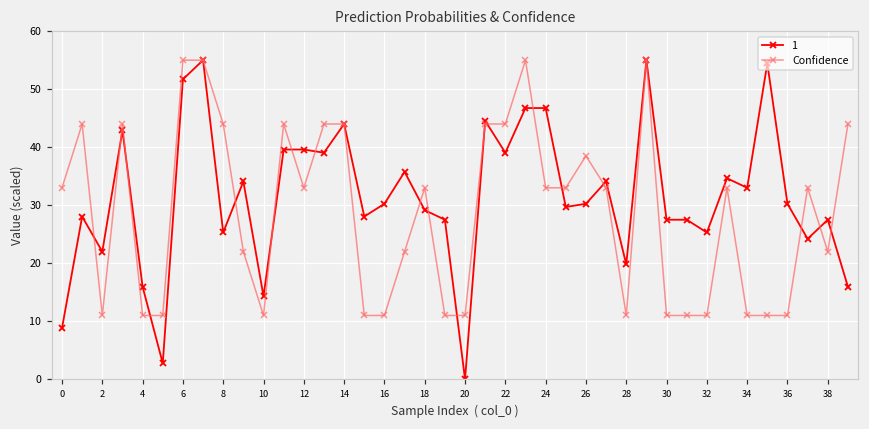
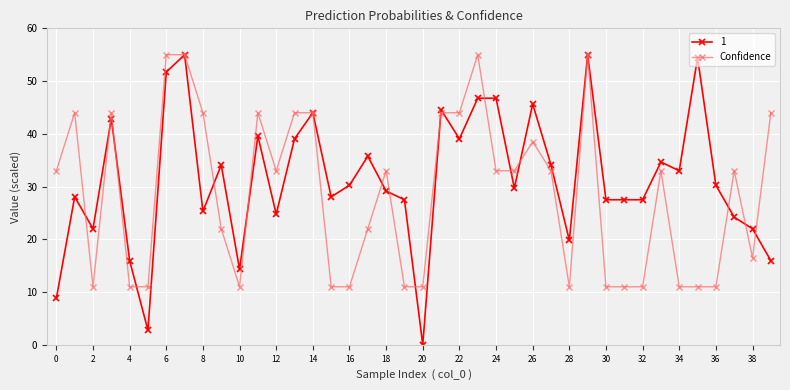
  {
    "1": {
      "0": 9,
      "2": 22,
      "4": 16,
      "6": 52,
      "8": 25,
      "10": 14,
-     "12": 40,
+     "12": 25,
      "16": 30,
      "18": 29,
      "20": 0,
      "22": 39,
      "24": 47,
-     "26": 30,
+     "26": 46,
      "28": 20,
      "30": 28,
-     "32": 25,
+     "32": 28,
      "34": 33,
      "36": 30,
-     "38": 28
+     "38": 22
    },
    "Confidence": {
      "0": 33,
      "2": 11,
      "4": 11,
      "6": 55,
      "8": 44,
      "10": 11,
      "12": 33,
      "16": 11,
      "18": 33,
      "20": 11,
      "22": 44,
      "24": 33,
      "26": 39,
      "28": 11,
      "30": 11,
      "32": 11,
      "34": 11,
      "36": 11,
-     "38": 22
+     "38": 17
    }
  }
